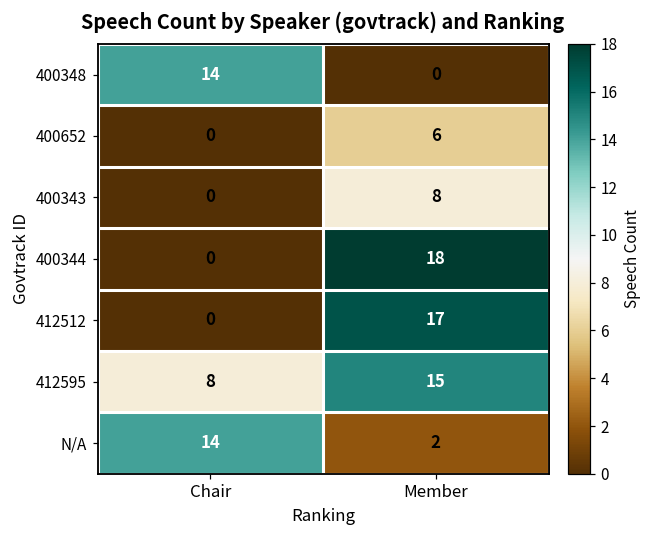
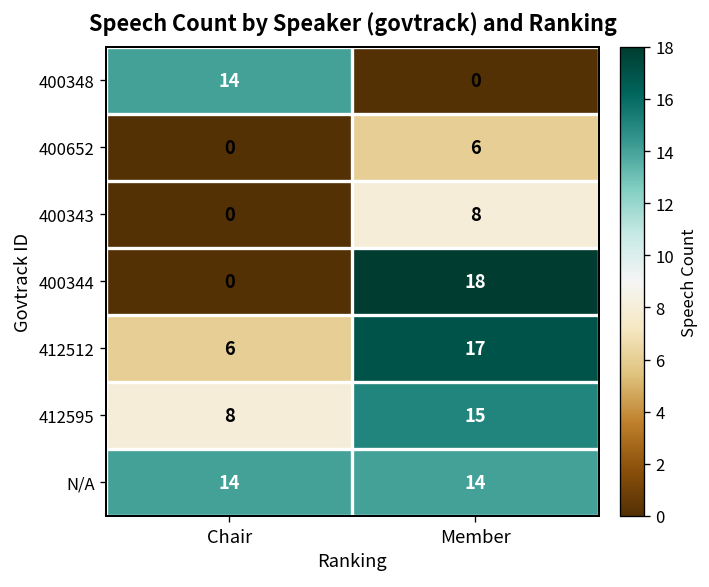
  {
    "400348": {
      "Chair": 14,
      "Member": 0
    },
    "400652": {
      "Chair": 0,
      "Member": 6
    },
    "400343": {
      "Chair": 0,
      "Member": 8
    },
    "400344": {
      "Chair": 0,
      "Member": 18
    },
    "412512": {
-     "Chair": 0,
+     "Chair": 6,
      "Member": 17
    },
    "412595": {
      "Chair": 8,
      "Member": 15
    },
    "N/A": {
      "Chair": 14,
-     "Member": 2
+     "Member": 14
    }
  }
